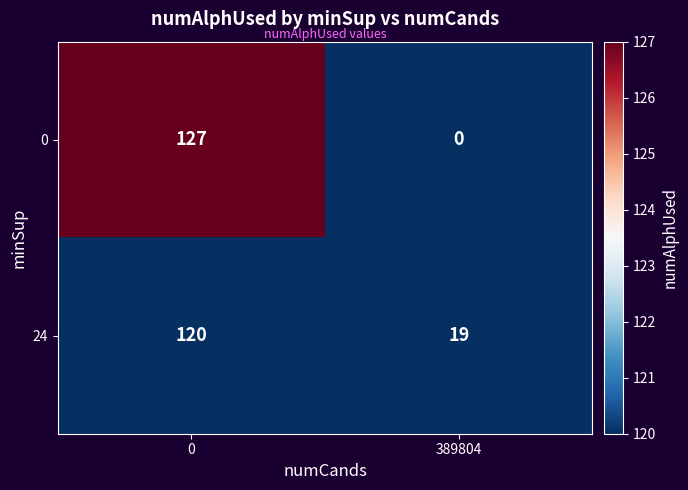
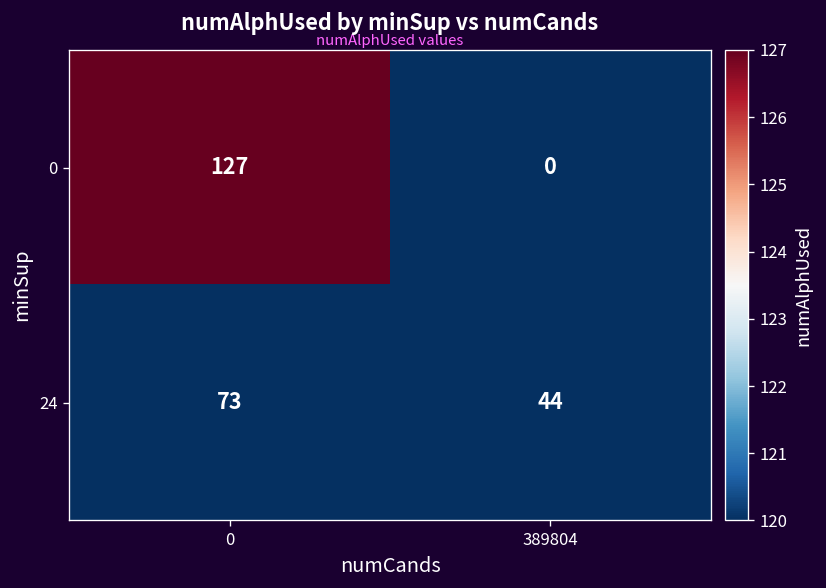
  {
    "0": {
      "0": 127,
      "389804": 0
    },
    "24": {
-     "0": 120,
-     "389804": 19
+     "0": 73,
+     "389804": 44
    }
  }
